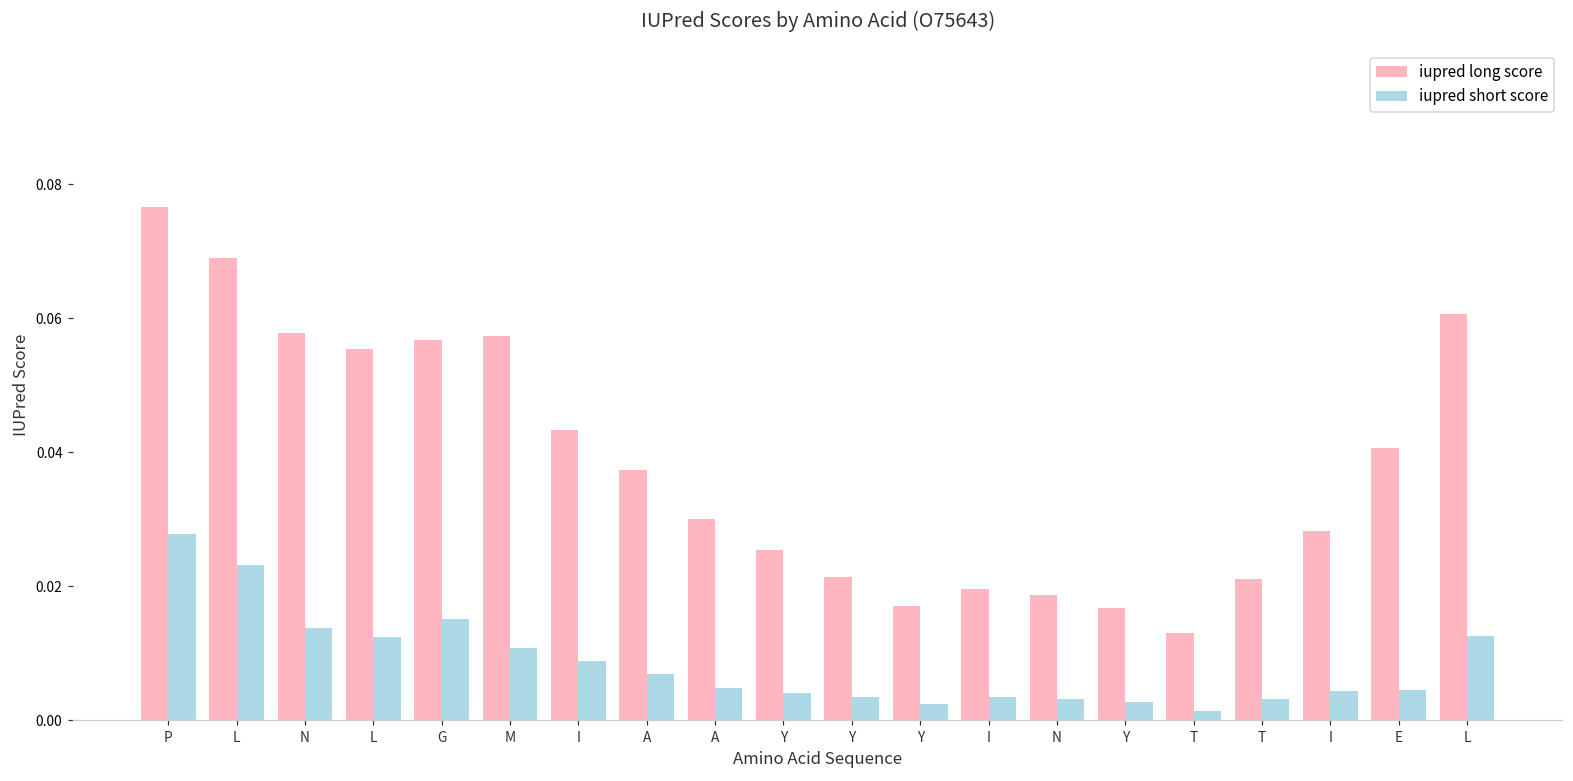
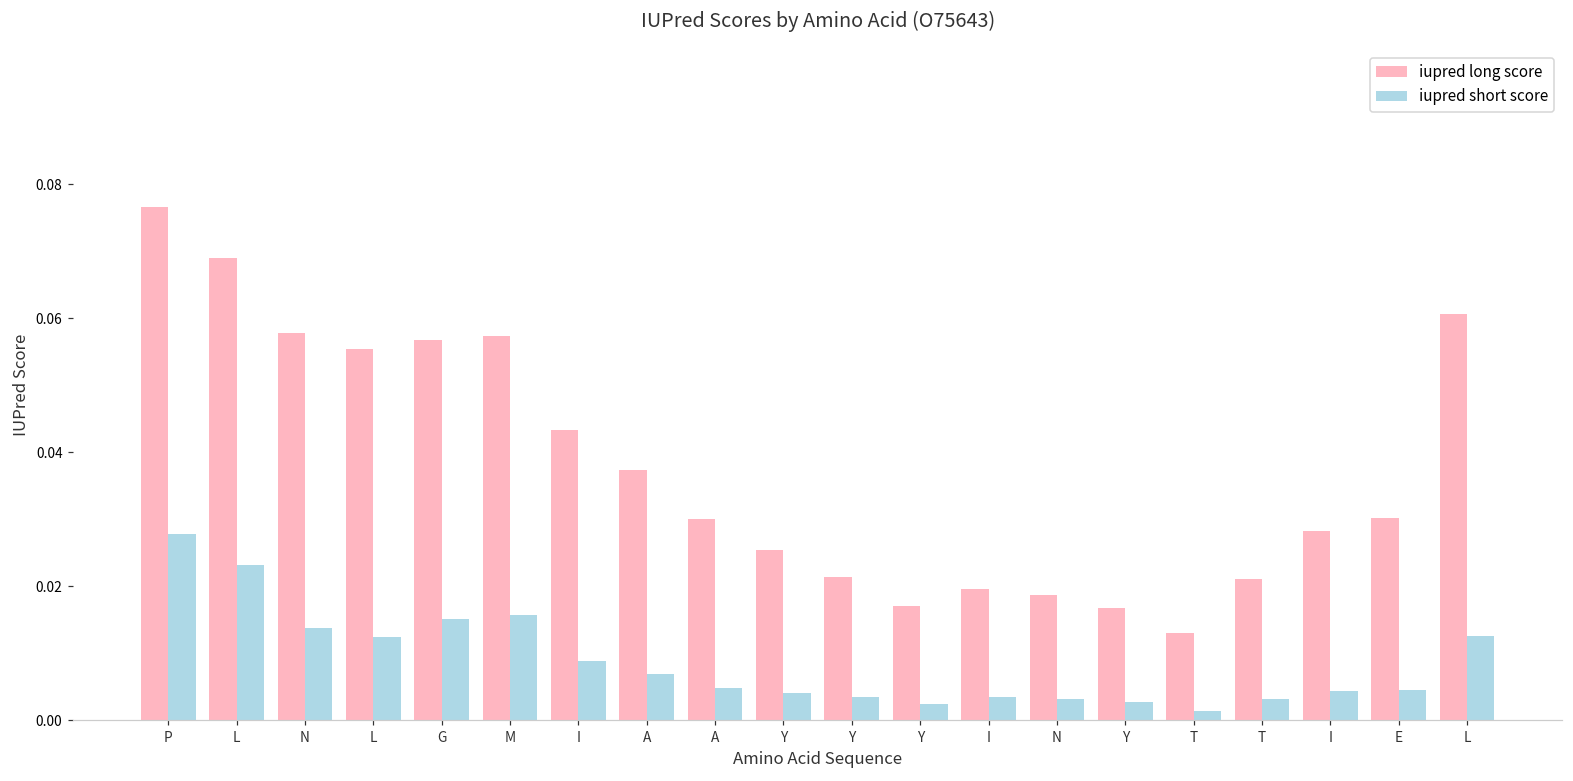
  {
    "iupred long score": {
      "P": 0.077,
      "G": 0.057,
      "M": 0.057,
-     "E": 0.041
+     "E": 0.030
    },
    "iupred short score": {
      "P": 0.028,
      "G": 0.015,
-     "M": 0.011,
+     "M": 0.016,
      "E": 0.005
    }
  }
